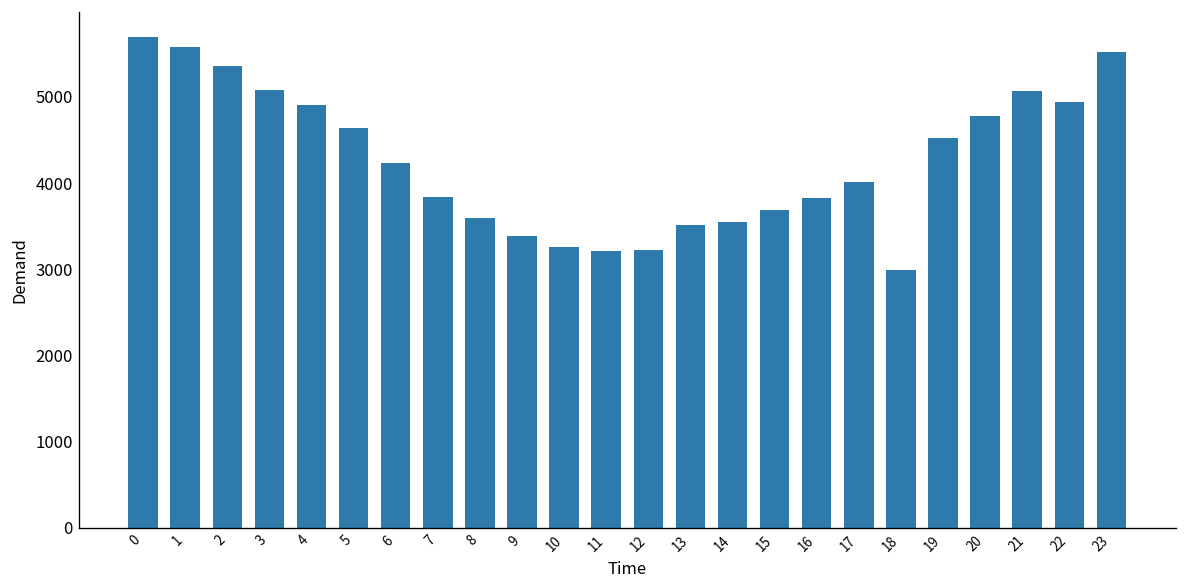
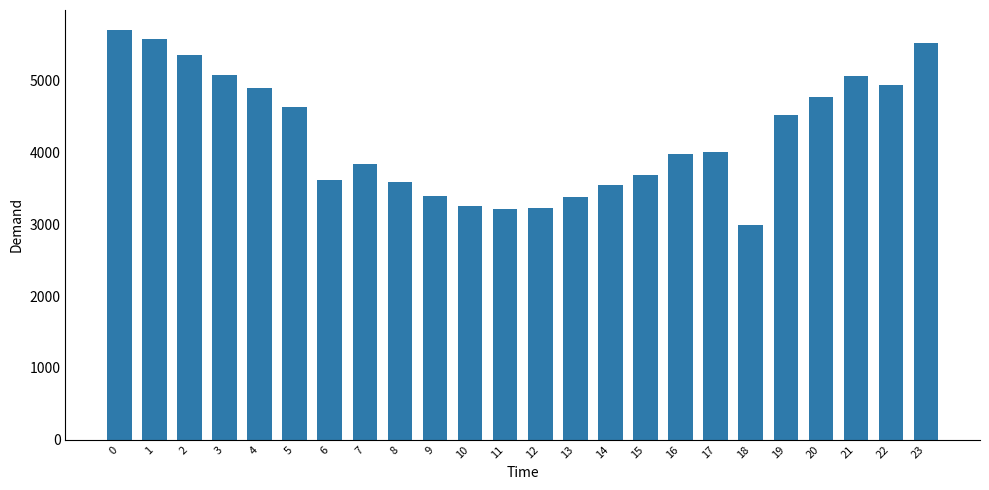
  {
    "0": 5700,
    "1": 5600,
    "2": 5400,
    "3": 5100,
    "4": 4900,
    "5": 4600,
-   "6": 4200,
+   "6": 3600,
    "7": 3800,
    "8": 3600,
    "9": 3400,
    "10": 3300,
    "11": 3200,
    "12": 3200,
-   "13": 3500,
+   "13": 3400,
    "14": 3500,
    "15": 3700,
-   "16": 3800,
+   "16": 4000,
    "17": 4000,
    "18": 3000,
    "19": 4500,
    "20": 4800,
    "21": 5100,
    "22": 4900,
    "23": 5500
  }
